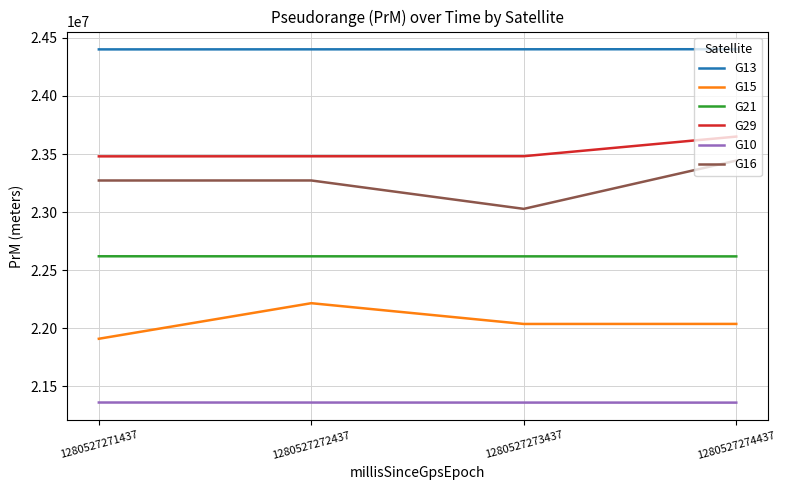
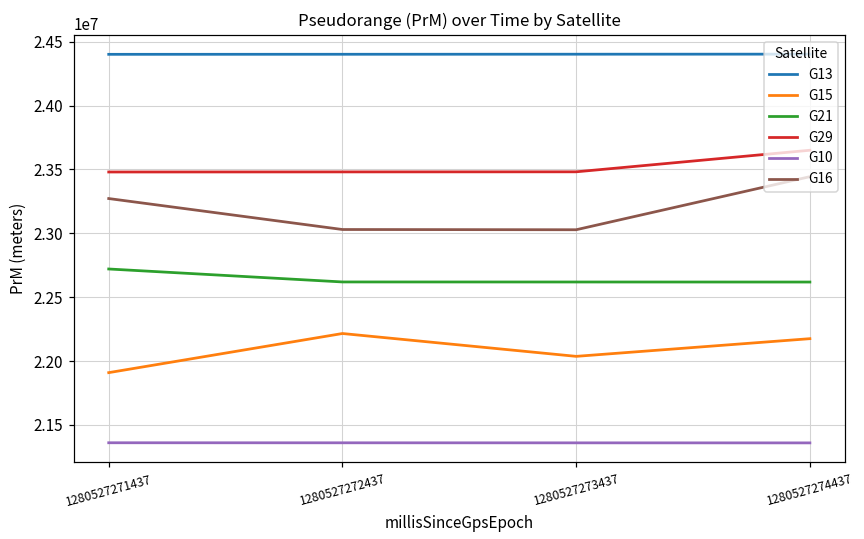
  {
    "G13": {
      "1280527271437": 24400000,
      "1280527272437": 24400000,
      "1280527273437": 24400000
    },
    "G15": {
      "1280527271437": 21910000,
      "1280527272437": 22220000,
      "1280527273437": 22040000,
-     "1280527274437": 22040000
+     "1280527274437": 22180000
    },
    "G21": {
-     "1280527271437": 22620000,
+     "1280527271437": 22720000,
      "1280527272437": 22620000,
      "1280527273437": 22620000,
      "1280527274437": 22620000
    },
    "G29": {
      "1280527271437": 23480000,
      "1280527272437": 23480000,
      "1280527273437": 23480000
    },
    "G10": {
      "1280527271437": 21360000,
      "1280527272437": 21360000,
      "1280527273437": 21360000,
      "1280527274437": 21360000
    },
    "G16": {
      "1280527271437": 23270000,
-     "1280527272437": 23270000,
+     "1280527272437": 23030000,
      "1280527273437": 23030000
    }
  }
